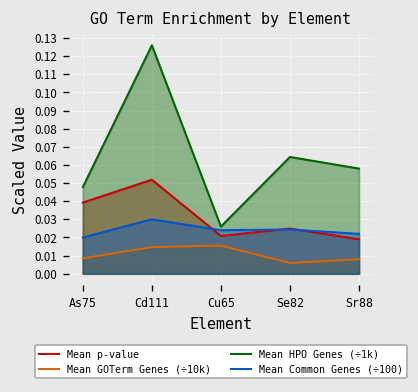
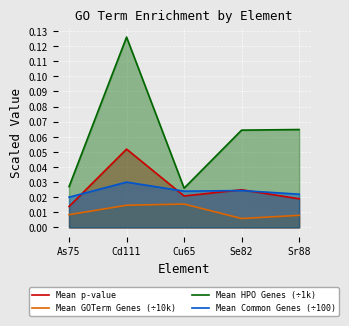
  {
    "Mean p-value": {
-     "As75": 0.039,
+     "As75": 0.014,
      "Cd111": 0.052,
      "Cu65": 0.021,
      "Sr88": 0.019
    },
    "Mean GOTerm Genes (÷10k)": {
      "As75": 0.008,
      "Cd111": 0.015,
      "Cu65": 0.015,
      "Se82": 0.006,
      "Sr88": 0.008
    },
    "Mean HPO Genes (÷1k)": {
-     "As75": 0.048,
+     "As75": 0.027,
      "Cd111": 0.126,
      "Cu65": 0.026,
      "Se82": 0.064,
-     "Sr88": 0.058
+     "Sr88": 0.065
    },
    "Mean Common Genes (÷100)": {
      "As75": 0.020,
      "Cd111": 0.030,
      "Cu65": 0.024,
      "Sr88": 0.022
    }
  }
